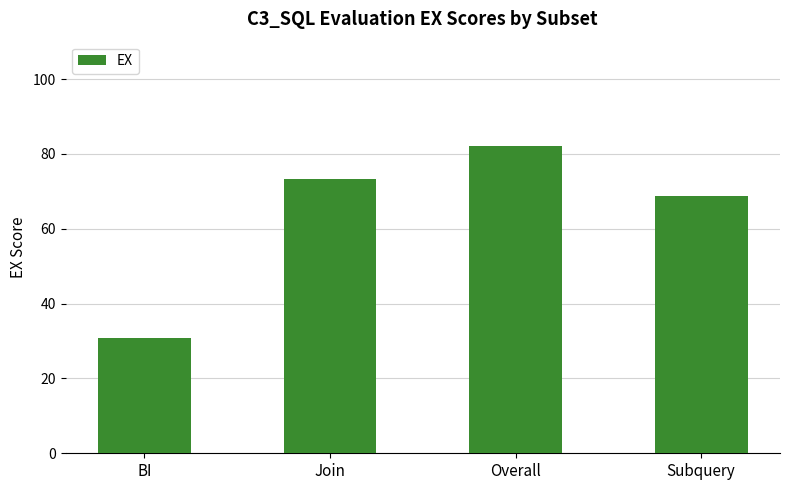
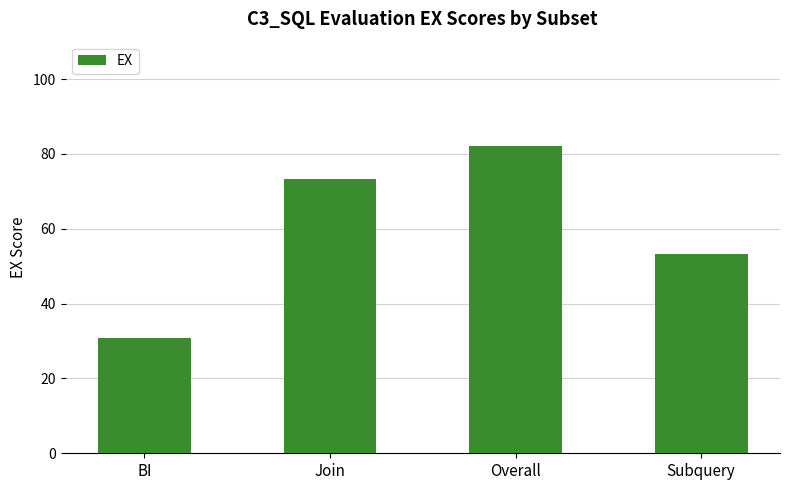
  {
    "BI": 31,
    "Join": 73,
    "Overall": 82,
-   "Subquery": 69
+   "Subquery": 53
  }
